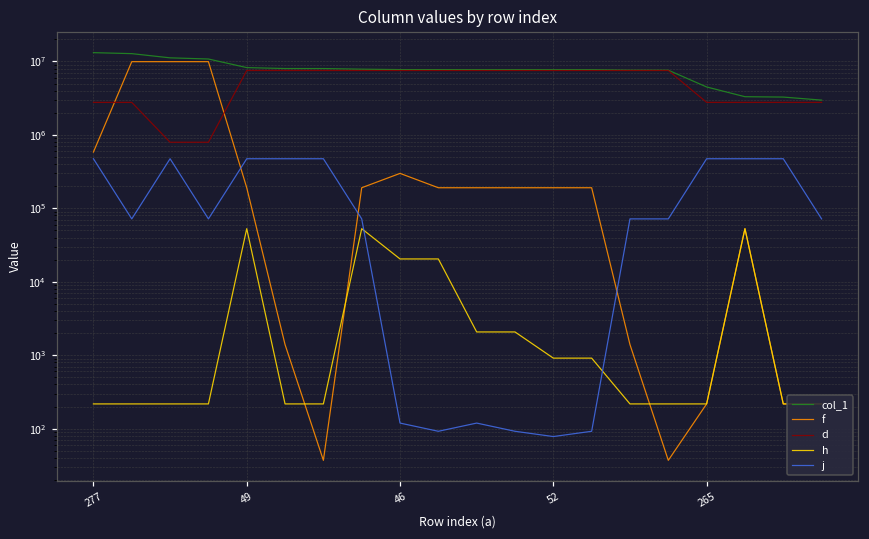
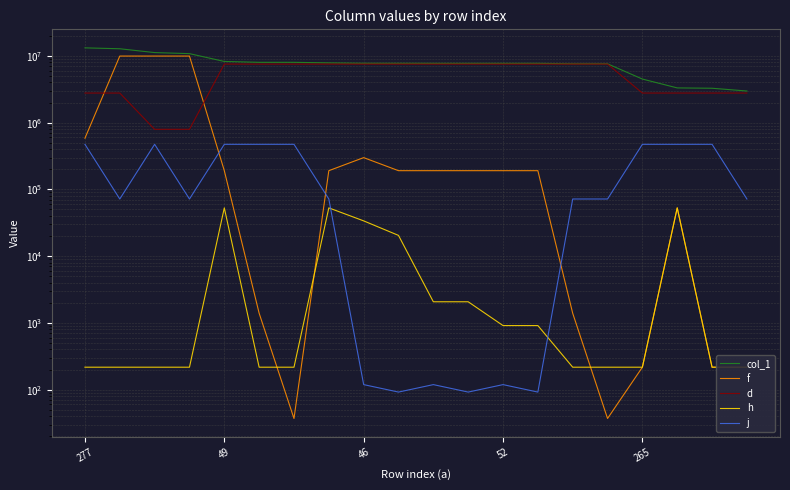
  {
    "col_1": {
      "277": 13000000,
      "49": 8000000,
      "265": 4000000
    },
    "f": {
      "277": 600000,
      "49": 190000,
      "46": 300000,
      "52": 190000
    },
    "d": {
      "277": 2800000,
      "49": 8000000,
      "265": 2800000
    },
    "h": {
      "277": 220,
      "49": 50000,
-     "46": 20000,
+     "46": 30000,
      "52": 900
    },
    "j": {
      "277": 500000,
      "49": 500000,
      "46": 120,
-     "52": 80,
+     "52": 120,
      "265": 500000
    }
  }
